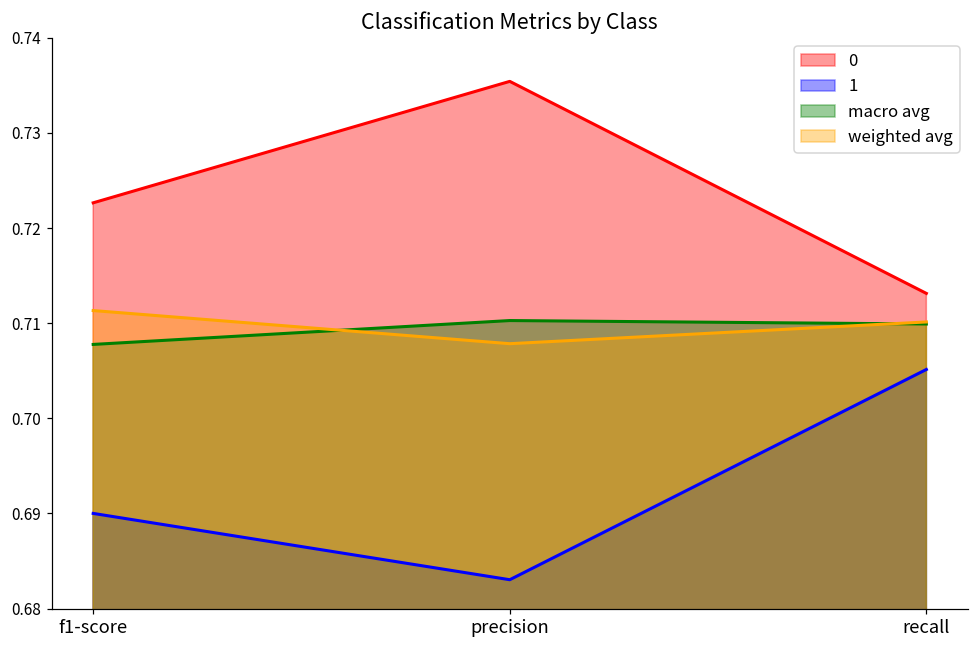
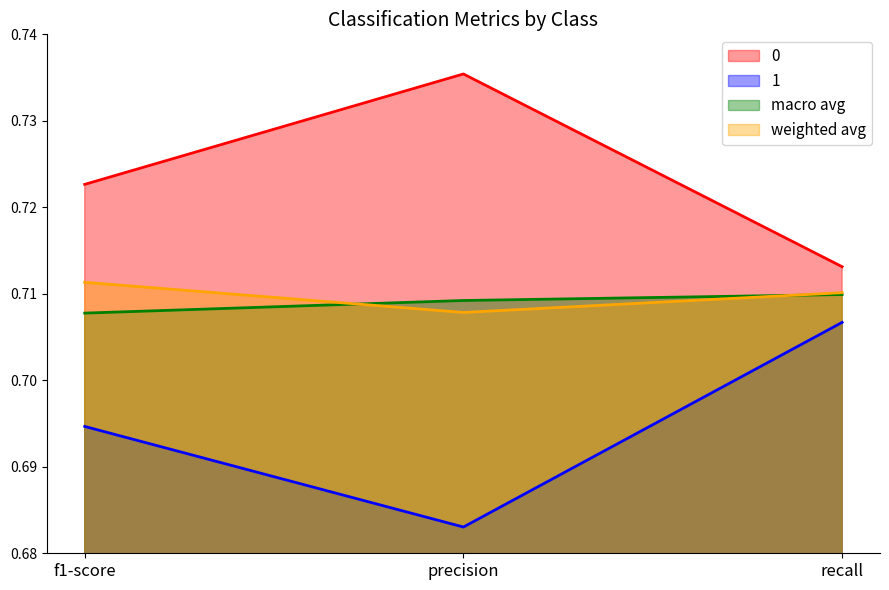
  {
    "0": {
      "f1-score": 0.723,
      "precision": 0.735,
      "recall": 0.713
    },
    "1": {
-     "f1-score": 0.690,
+     "f1-score": 0.695,
      "precision": 0.683,
-     "recall": 0.705
+     "recall": 0.707
    },
    "macro avg": {
      "f1-score": 0.708,
-     "precision": 0.710
+     "precision": 0.709
    },
    "weighted avg": {
      "f1-score": 0.711,
      "precision": 0.708
    }
  }
